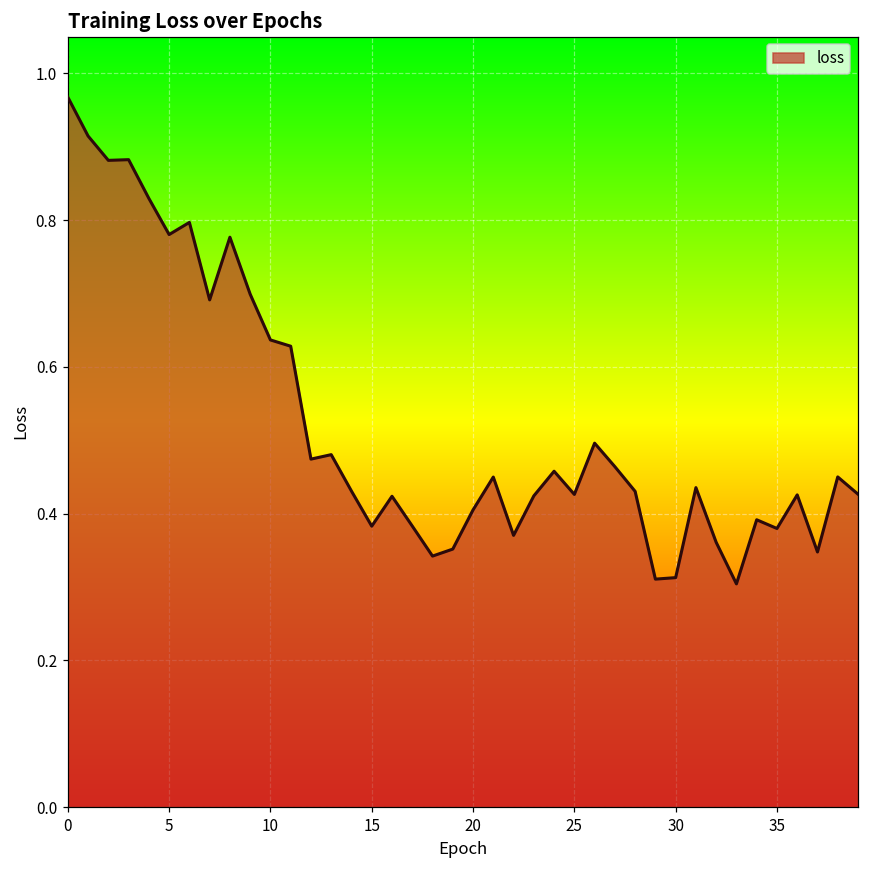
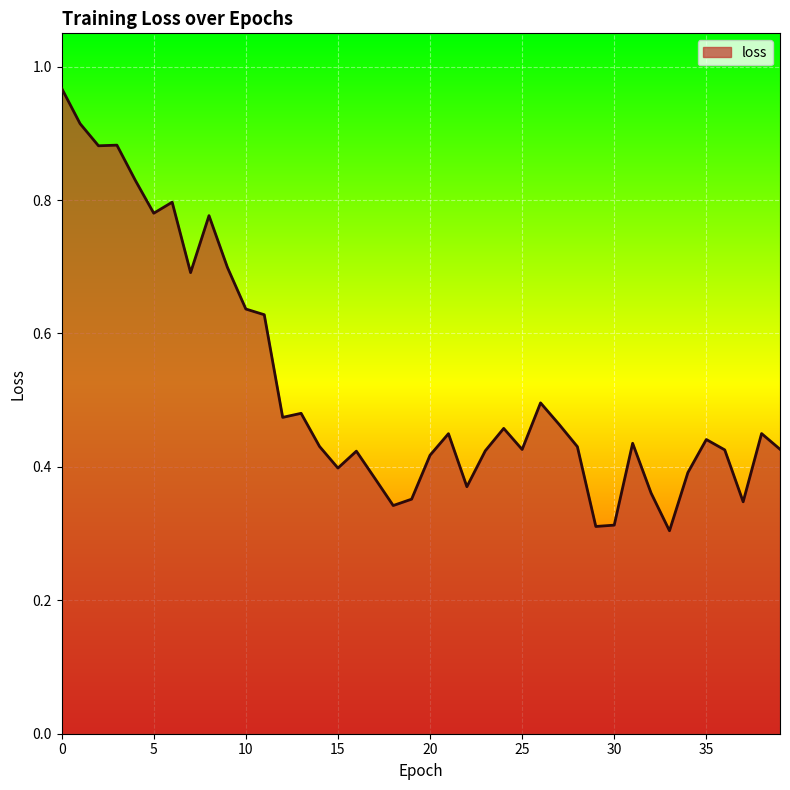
  {
    "0": 0.97,
    "5": 0.78,
    "10": 0.64,
-   "15": 0.38,
-   "20": 0.41,
+   "15": 0.40,
+   "20": 0.42,
    "25": 0.43,
    "30": 0.31,
-   "35": 0.38
+   "35": 0.44
  }
